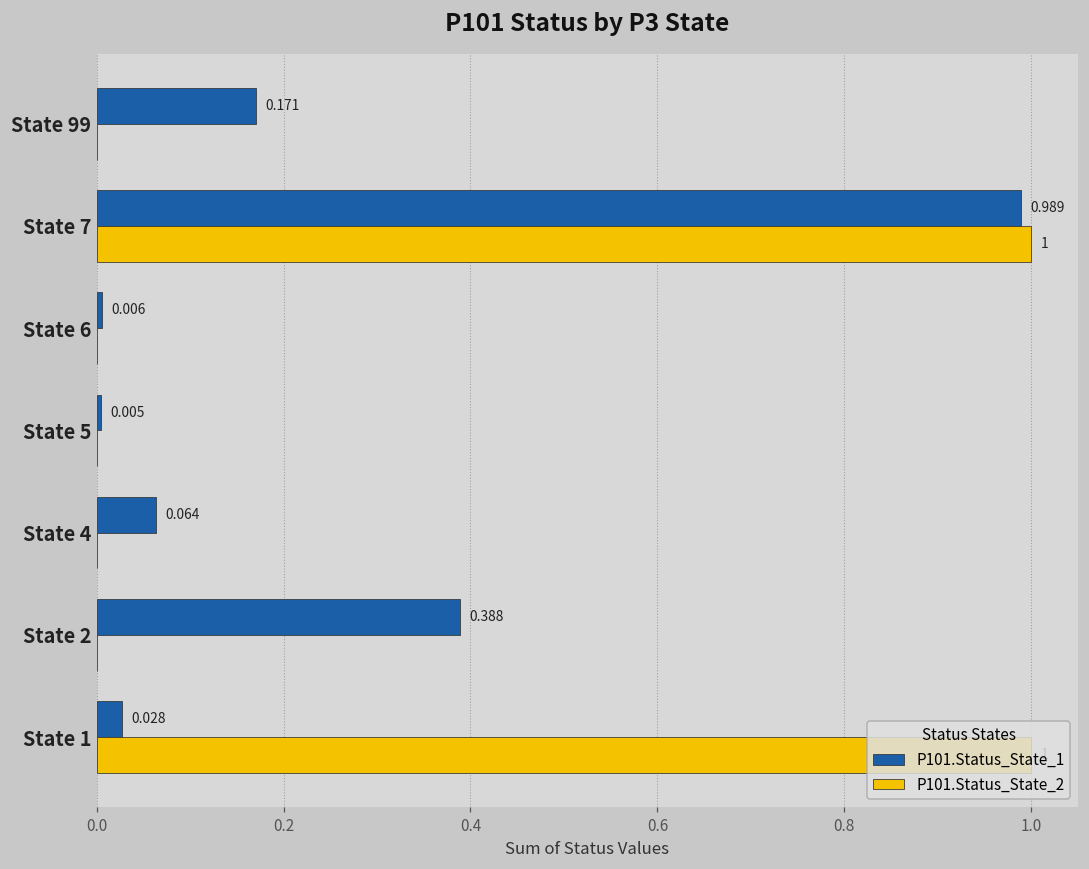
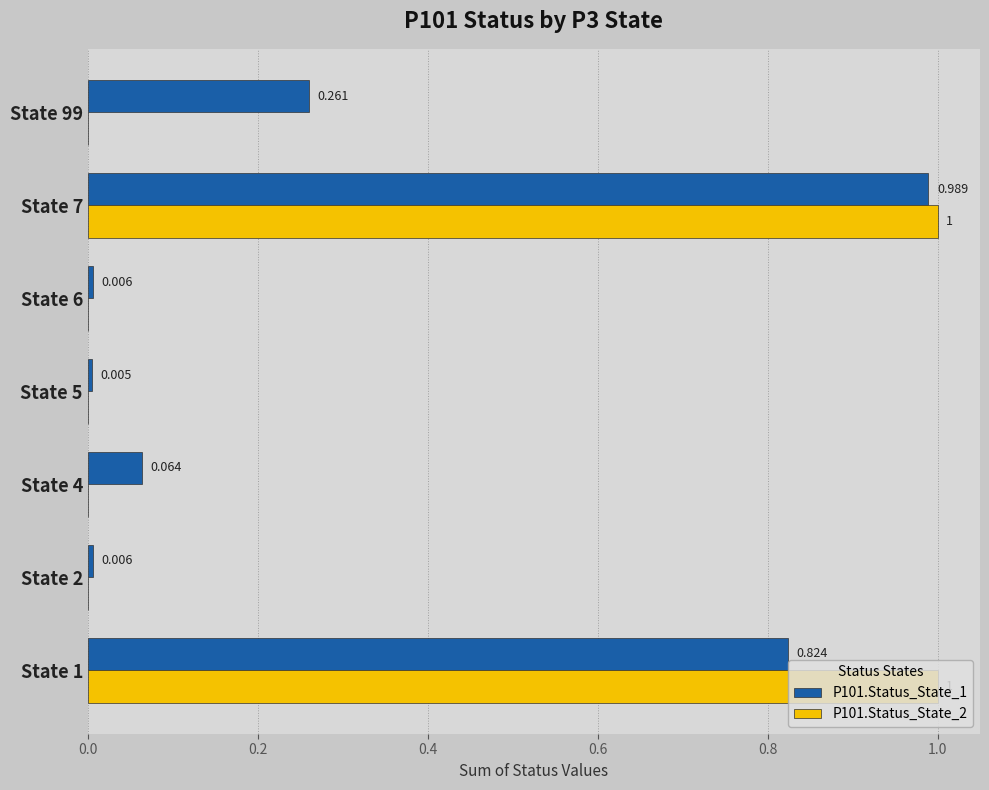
  {
    "P101.Status_State_1": {
-     "State 99": 0.171,
+     "State 99": 0.261,
      "State 7": 0.989,
      "State 6": 0.006,
      "State 5": 0.005,
      "State 4": 0.064,
-     "State 2": 0.388,
-     "State 1": 0.028
+     "State 2": 0.006,
+     "State 1": 0.824
    },
    "P101.Status_State_2": {
      "State 7": 1
    }
  }
